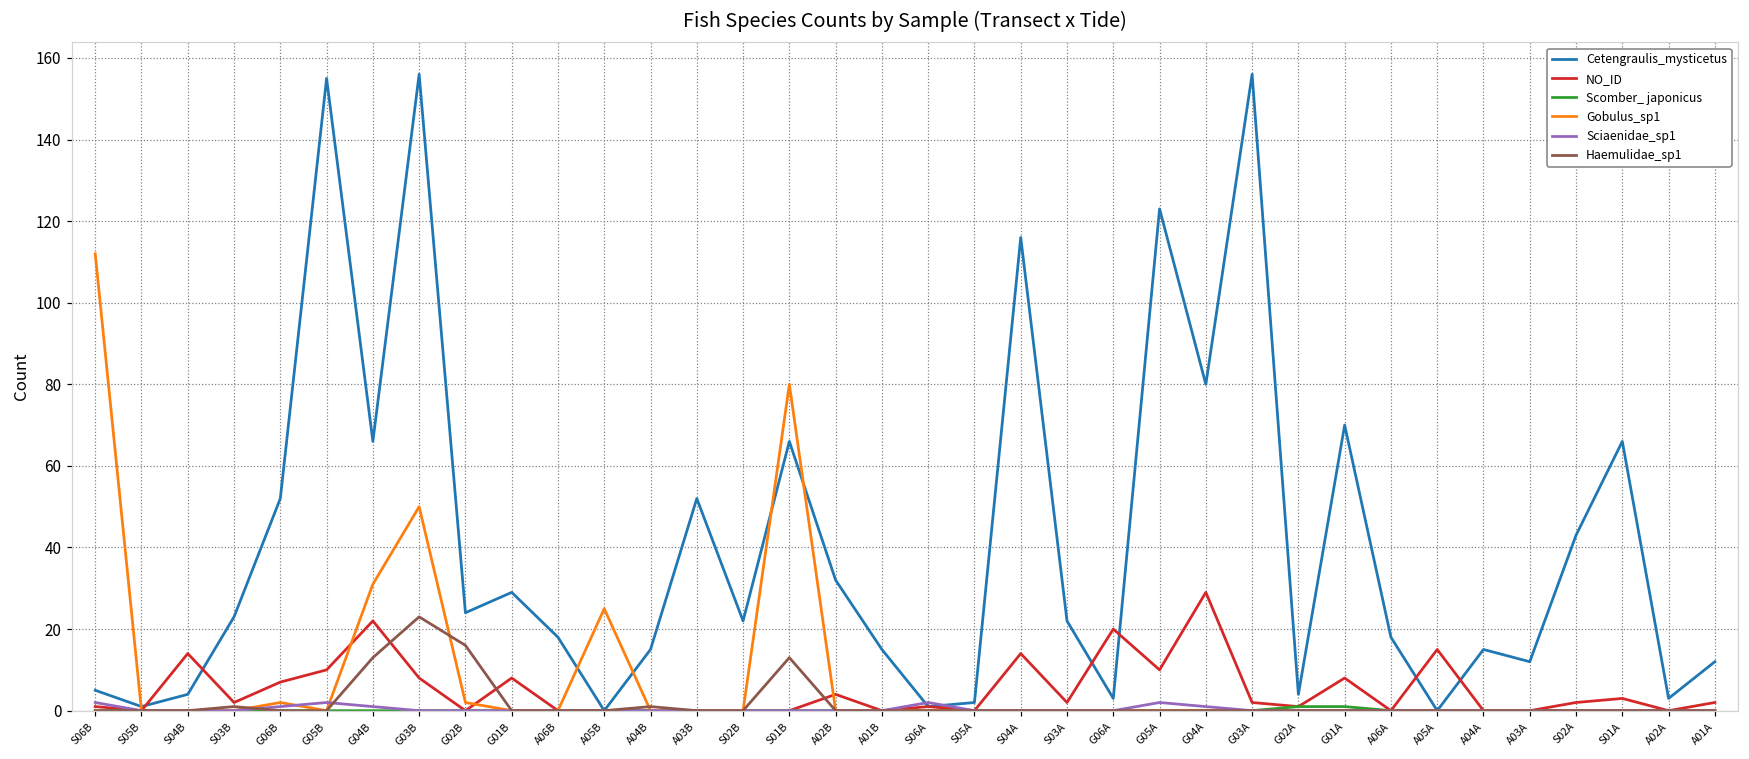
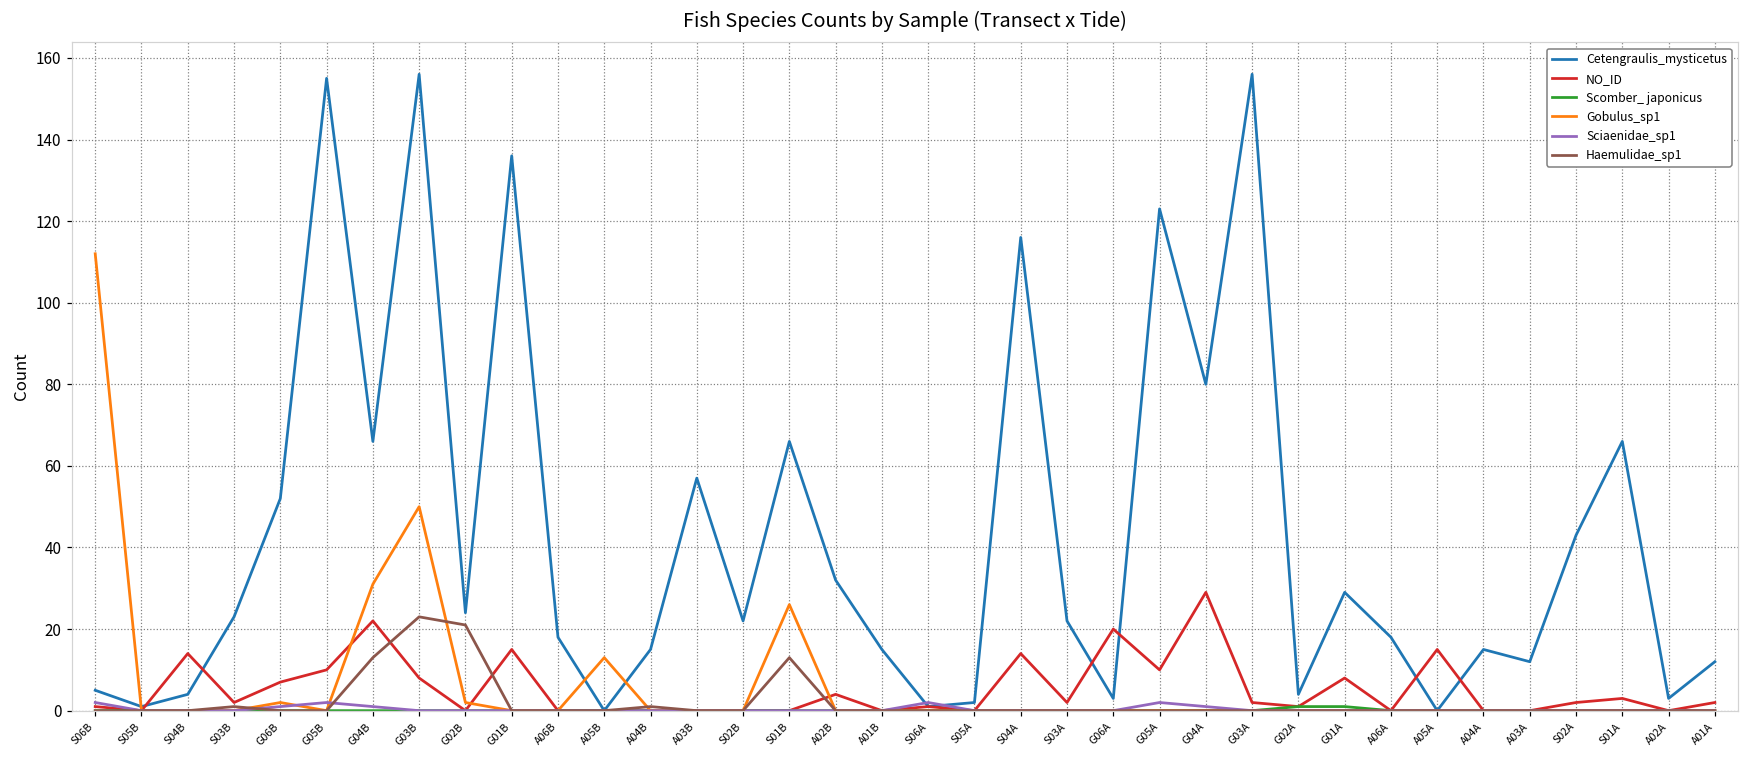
  {
    "Cetengraulis_mysticetus": {
      "S06B": 5,
      "S05B": 1,
      "S04B": 4,
      "S03B": 23,
      "G06B": 52,
      "G05B": 155,
      "G04B": 66,
      "G03B": 156,
      "G02B": 24,
-     "G01B": 29,
+     "G01B": 136,
      "A06B": 18,
      "A04B": 15,
-     "A03B": 52,
+     "A03B": 57,
      "S02B": 22,
      "S01B": 66,
      "A02B": 32,
      "A01B": 15,
      "S05A": 2,
      "S04A": 116,
      "S03A": 22,
      "G06A": 3,
      "G05A": 123,
      "G04A": 80,
      "G03A": 156,
      "G02A": 4,
-     "G01A": 70,
+     "G01A": 29,
      "A06A": 18,
      "A04A": 15,
      "A03A": 12,
      "S02A": 43,
      "S01A": 66,
      "A02A": 3,
      "A01A": 12
    },
    "NO_ID": {
      "S06B": 1,
      "S04B": 14,
      "S03B": 2,
      "G06B": 7,
      "G05B": 10,
      "G04B": 22,
      "G03B": 8,
-     "G01B": 8,
+     "G01B": 15,
      "A02B": 4,
      "S04A": 14,
      "S03A": 2,
      "G06A": 20,
      "G05A": 10,
      "G04A": 29,
      "G03A": 2,
      "G01A": 8,
      "A05A": 15,
      "S02A": 2,
      "S01A": 3,
      "A01A": 2
    },
    "Scomber_ japonicus": {
      "G04B": 0,
      "G01A": 1
    },
    "Gobulus_sp1": {
      "S06B": 112,
      "G06B": 2,
      "G04B": 31,
      "G03B": 50,
      "G02B": 2,
-     "A05B": 25,
-     "S01B": 80
+     "A05B": 13,
+     "S01B": 26
    },
    "Sciaenidae_sp1": {
      "S06B": 2,
      "G06B": 1,
      "G05B": 2,
      "G04B": 1,
      "S06A": 2,
      "G05A": 2,
      "G04A": 1
    },
    "Haemulidae_sp1": {
      "S03B": 1,
      "G04B": 13,
      "G03B": 23,
-     "G02B": 16,
+     "G02B": 21,
      "A04B": 1,
      "S01B": 13
    }
  }
